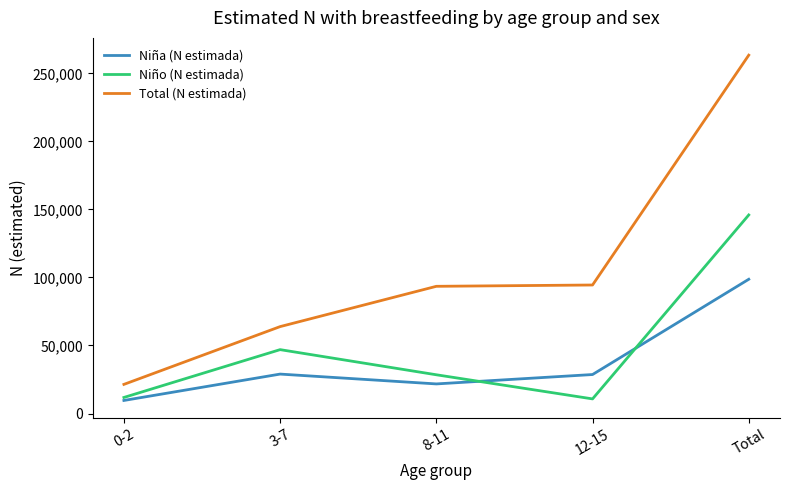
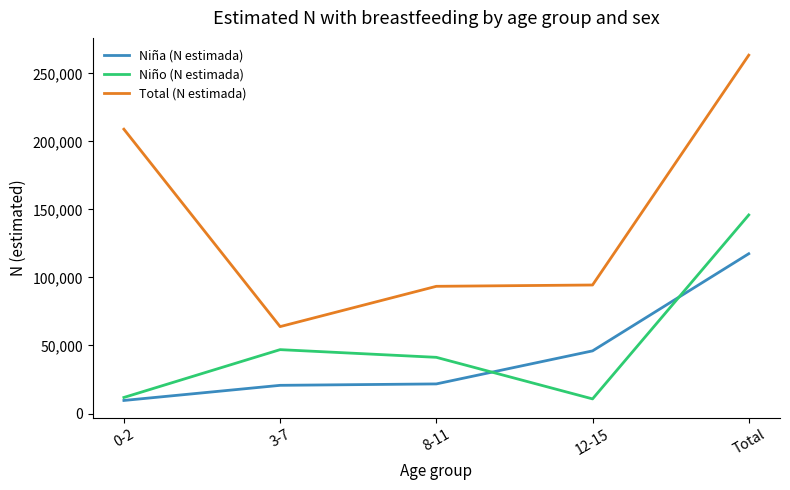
  {
    "Niña (N estimada)": {
      "0-2": "10,000",
-     "3-7": "29,000",
+     "3-7": "21,000",
      "8-11": "22,000",
-     "12-15": "29,000",
-     "Total": "99,000"
+     "12-15": "46,000",
+     "Total": "117,000"
    },
    "Niño (N estimada)": {
      "0-2": "12,000",
      "3-7": "47,000",
-     "8-11": "28,000",
+     "8-11": "41,000",
      "12-15": "11,000",
      "Total": "146,000"
    },
    "Total (N estimada)": {
-     "0-2": "21,000",
+     "0-2": "209,000",
      "3-7": "64,000",
      "8-11": "93,000",
      "12-15": "94,000",
      "Total": "263,000"
    }
  }
